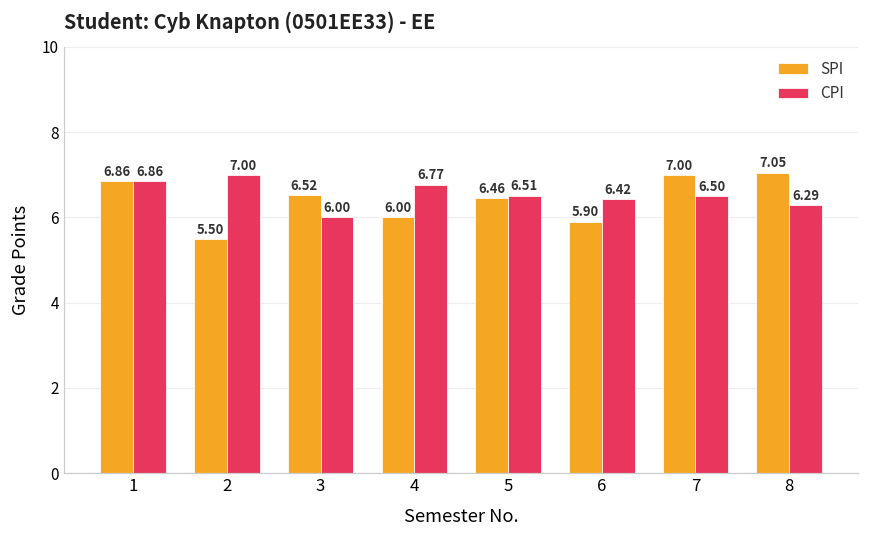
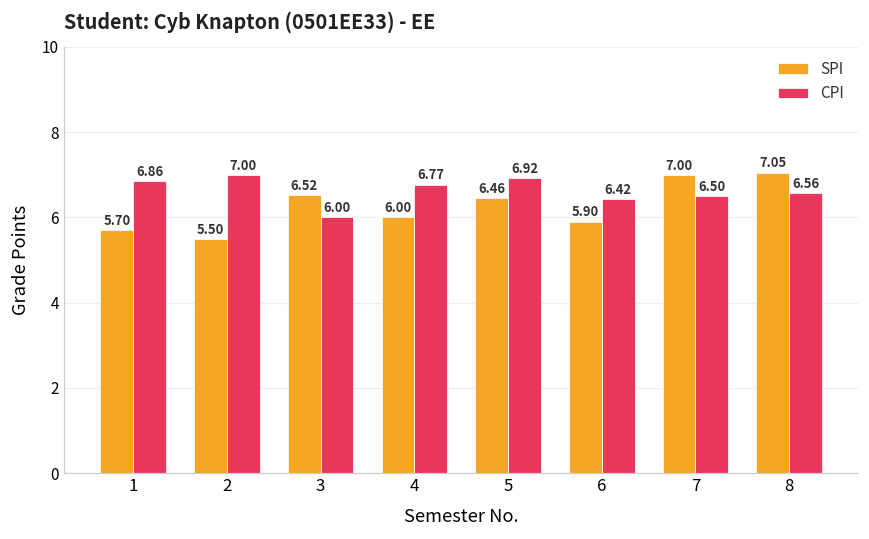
  {
    "SPI": {
-     "1": 6.86,
+     "1": 5.70,
      "2": 5.50,
      "3": 6.52,
      "4": 6.00,
      "5": 6.46,
      "6": 5.90,
      "7": 7.00,
      "8": 7.05
    },
    "CPI": {
      "1": 6.86,
      "2": 7.00,
      "3": 6.00,
      "4": 6.77,
-     "5": 6.51,
+     "5": 6.92,
      "6": 6.42,
      "7": 6.50,
-     "8": 6.29
+     "8": 6.56
    }
  }
